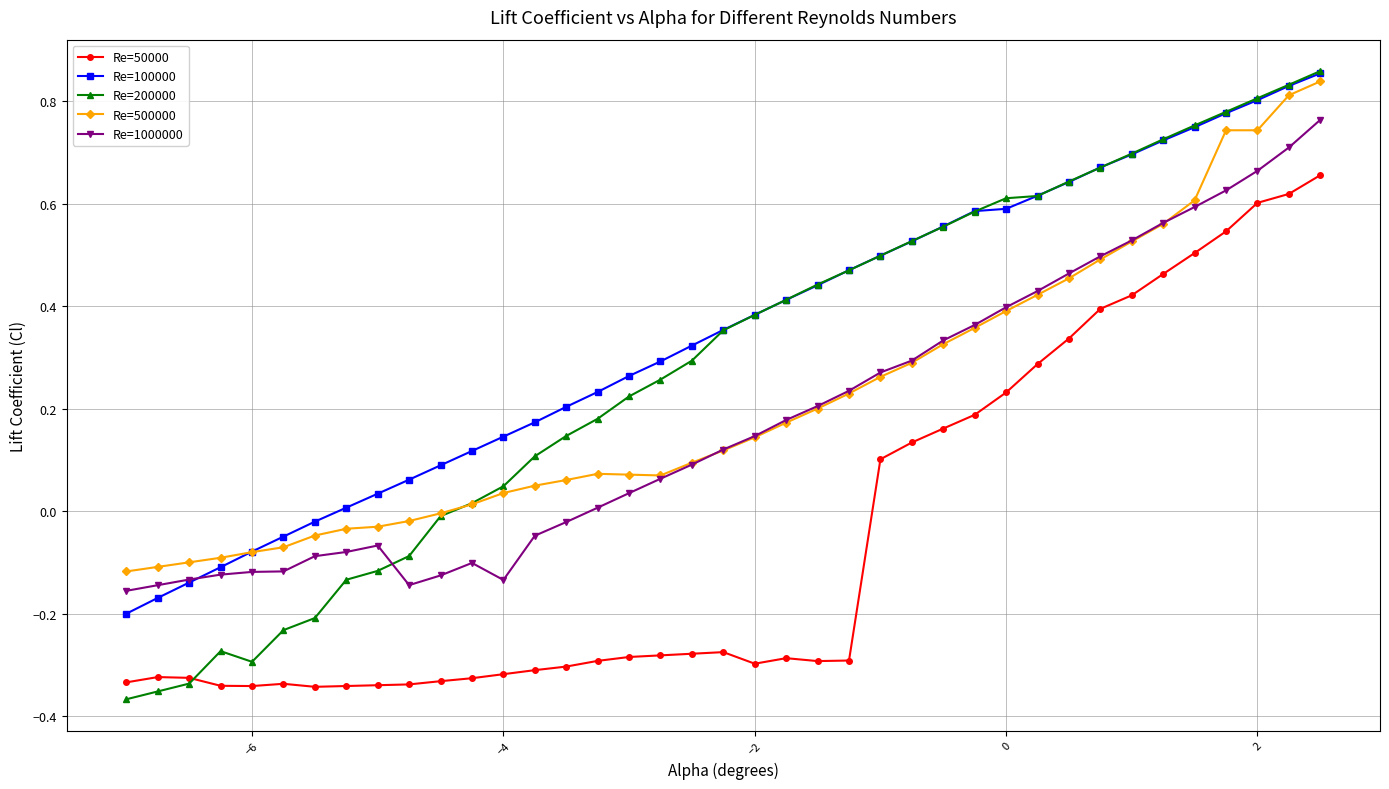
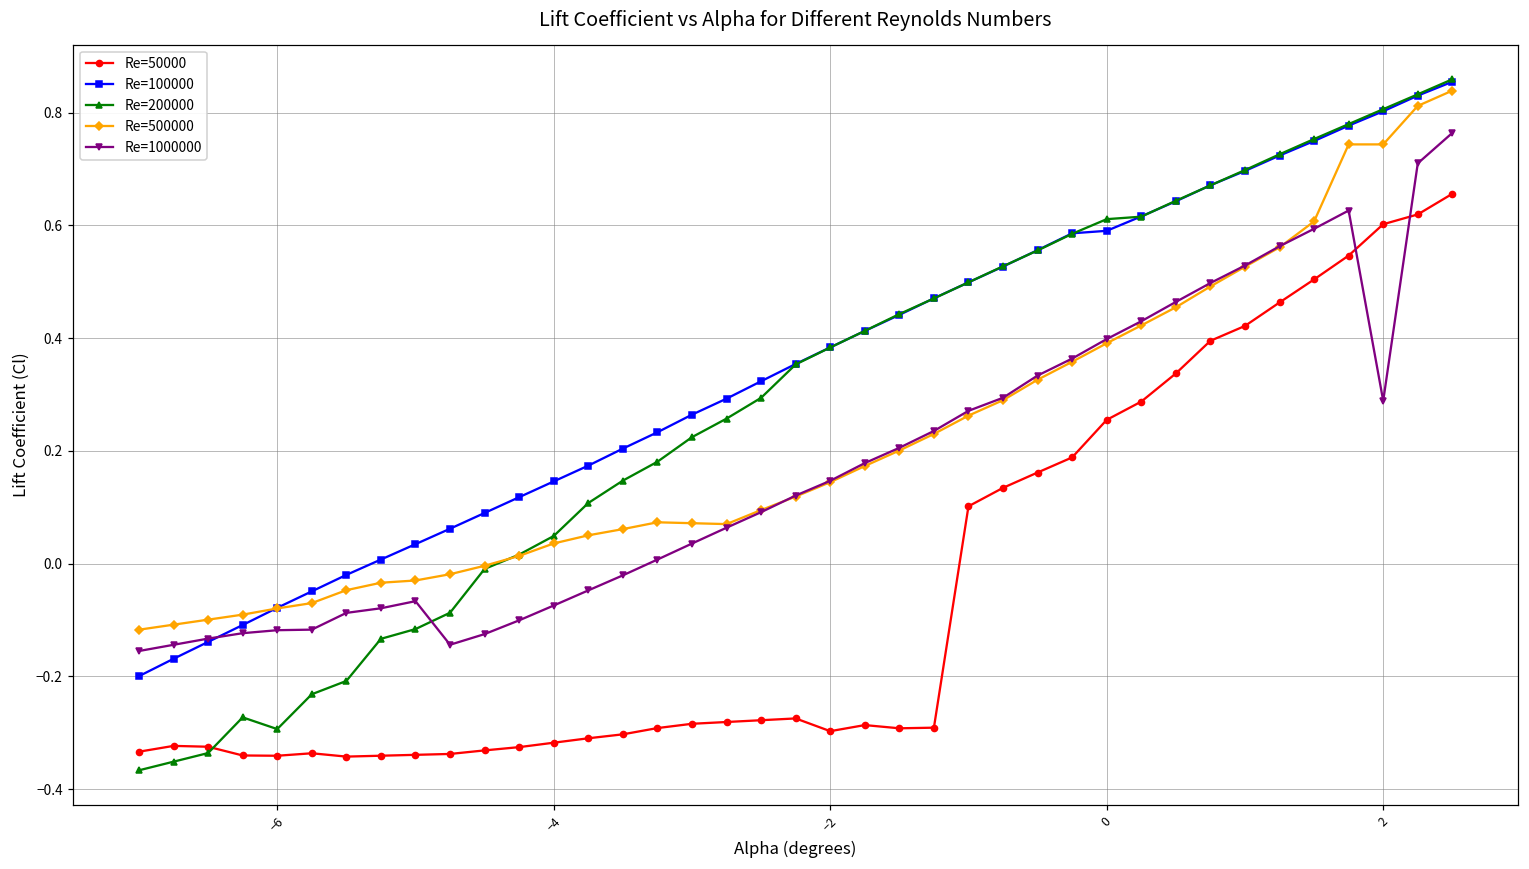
  {
    "Re=50000": {
      "−6": -0.34,
      "−4": -0.32,
      "−2": -0.30,
-     "0": 0.23,
+     "0": 0.26,
      "2": 0.60
    },
    "Re=100000": {
      "−4": 0.15,
      "0": 0.59
    },
    "Re=200000": {
      "−6": -0.29,
      "−4": 0.05,
      "0": 0.61
    },
    "Re=500000": {
      "−4": 0.04,
      "0": 0.39,
      "2": 0.74
    },
    "Re=1000000": {
      "−6": -0.12,
-     "−4": -0.13,
+     "−4": -0.07,
      "0": 0.40,
-     "2": 0.66
+     "2": 0.29
    }
  }
